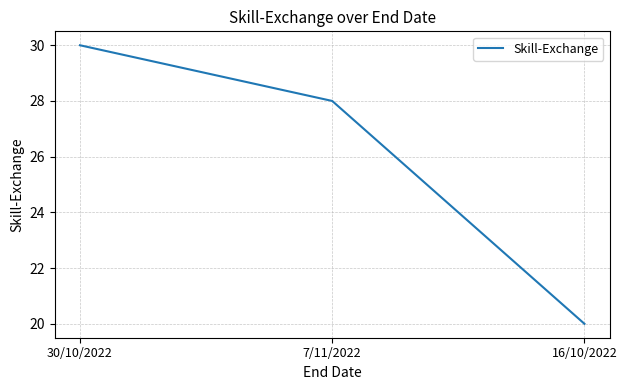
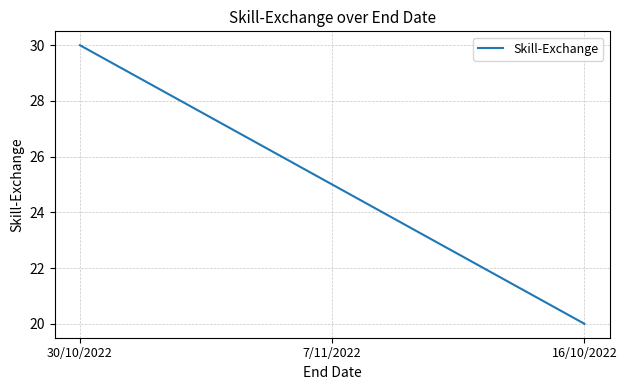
  {
    "30/10/2022": 30,
-   "7/11/2022": 28,
+   "7/11/2022": 25,
    "16/10/2022": 20
  }
